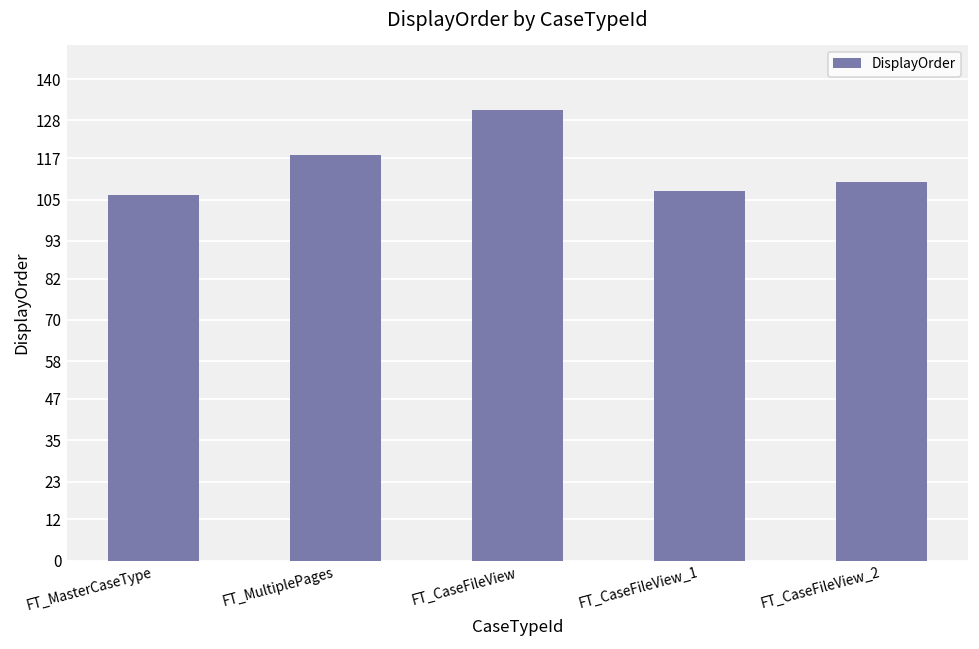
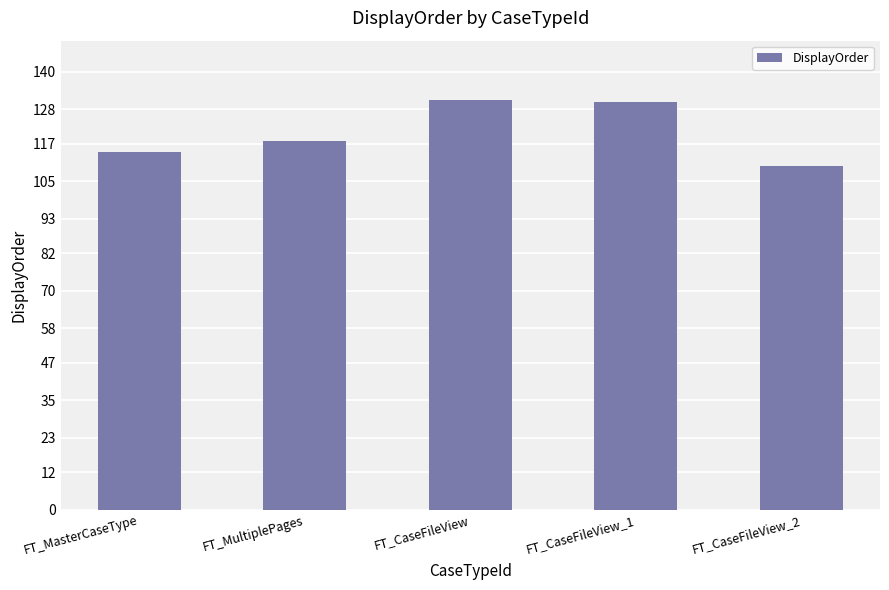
  {
-   "FT_MasterCaseType": 106,
+   "FT_MasterCaseType": 114,
    "FT_MultiplePages": 118,
    "FT_CaseFileView": 131,
-   "FT_CaseFileView_1": 108,
+   "FT_CaseFileView_1": 130,
    "FT_CaseFileView_2": 110
  }
